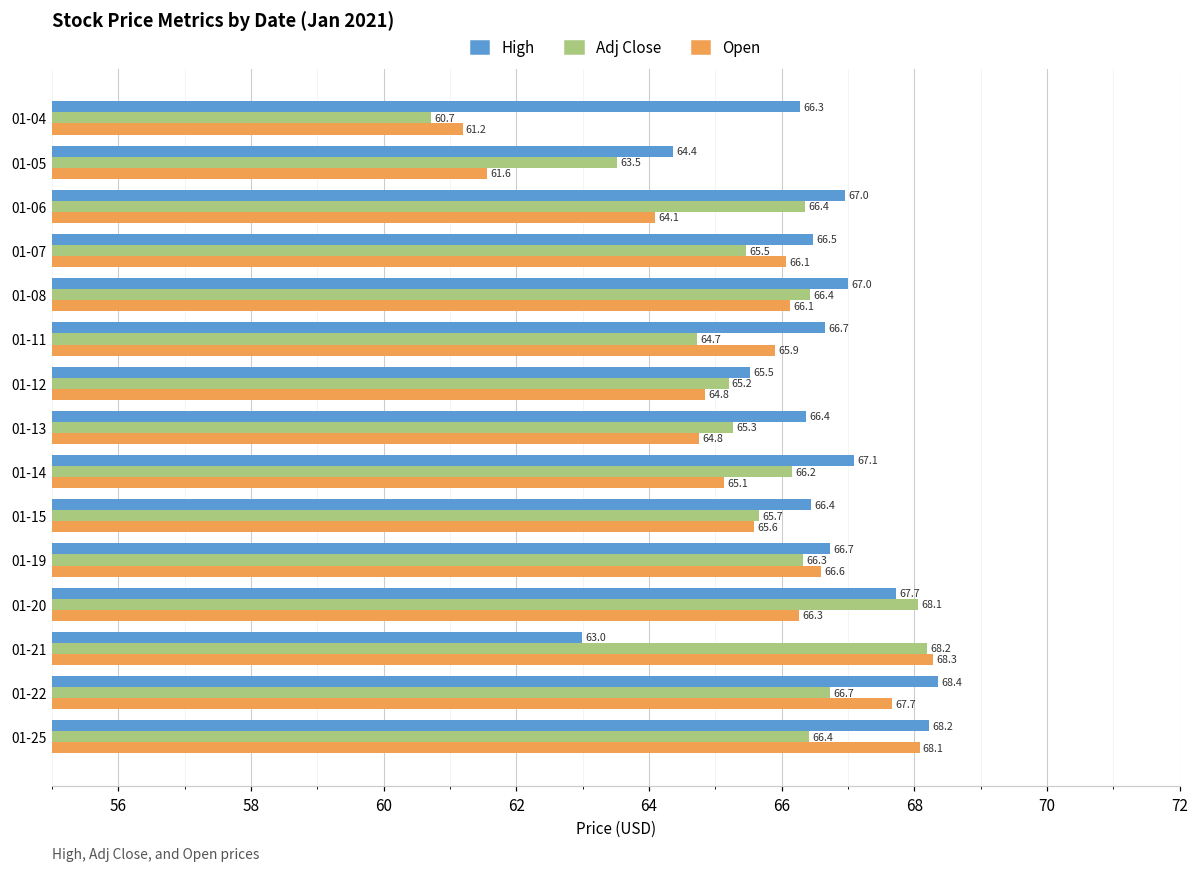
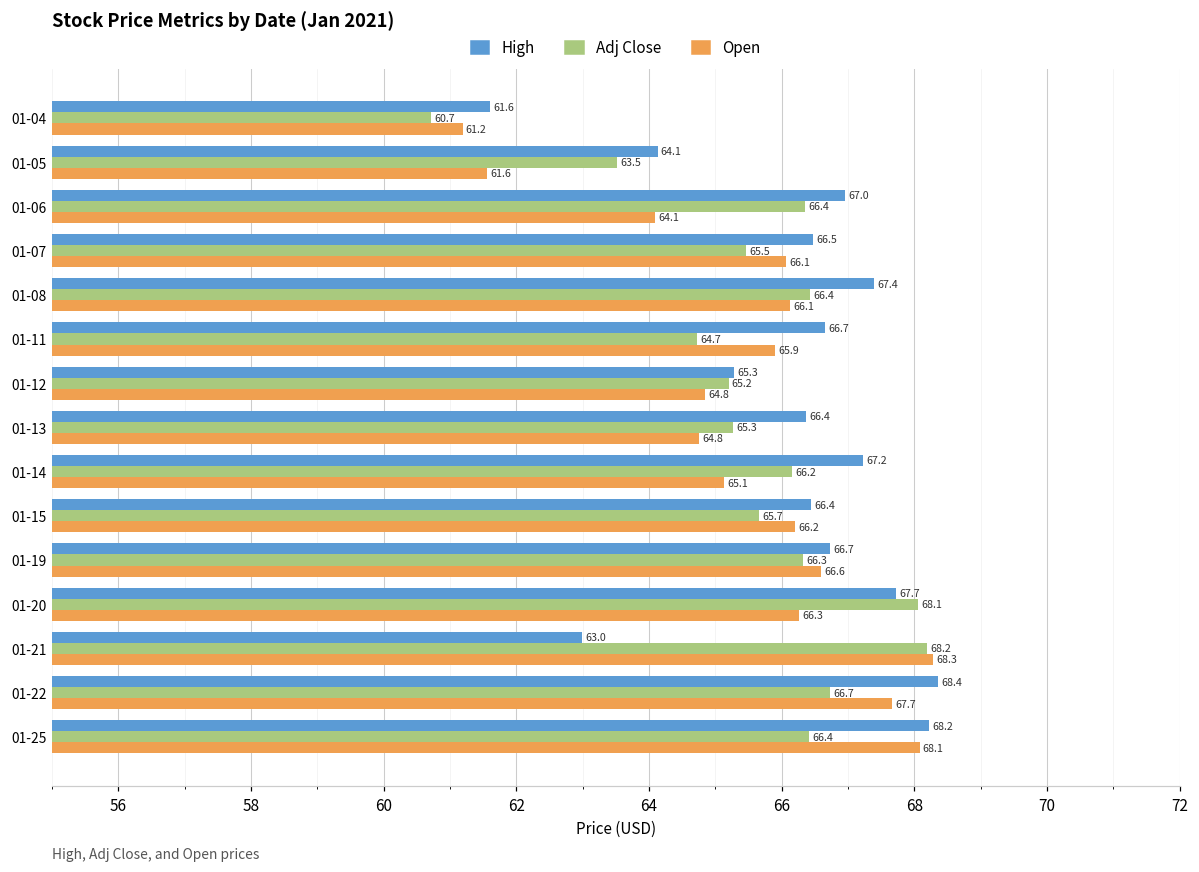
  {
    "High": {
-     "01-04": 66.3,
-     "01-05": 64.4,
+     "01-04": 61.6,
+     "01-05": 64.1,
      "01-06": 67.0,
      "01-07": 66.5,
-     "01-08": 67.0,
+     "01-08": 67.4,
      "01-11": 66.7,
-     "01-12": 65.5,
+     "01-12": 65.3,
      "01-13": 66.4,
-     "01-14": 67.1,
+     "01-14": 67.2,
      "01-15": 66.4,
      "01-19": 66.7,
      "01-20": 67.7,
      "01-21": 63.0,
      "01-22": 68.4,
      "01-25": 68.2
    },
    "Adj Close": {
      "01-04": 60.7,
      "01-05": 63.5,
      "01-06": 66.4,
      "01-07": 65.5,
      "01-08": 66.4,
      "01-11": 64.7,
      "01-12": 65.2,
      "01-13": 65.3,
      "01-14": 66.2,
      "01-15": 65.7,
      "01-19": 66.3,
      "01-20": 68.1,
      "01-21": 68.2,
      "01-22": 66.7,
      "01-25": 66.4
    },
    "Open": {
      "01-04": 61.2,
      "01-05": 61.6,
      "01-06": 64.1,
      "01-07": 66.1,
      "01-08": 66.1,
      "01-11": 65.9,
      "01-12": 64.8,
      "01-13": 64.8,
      "01-14": 65.1,
-     "01-15": 65.6,
+     "01-15": 66.2,
      "01-19": 66.6,
      "01-20": 66.3,
      "01-21": 68.3,
      "01-22": 67.7,
      "01-25": 68.1
    }
  }
